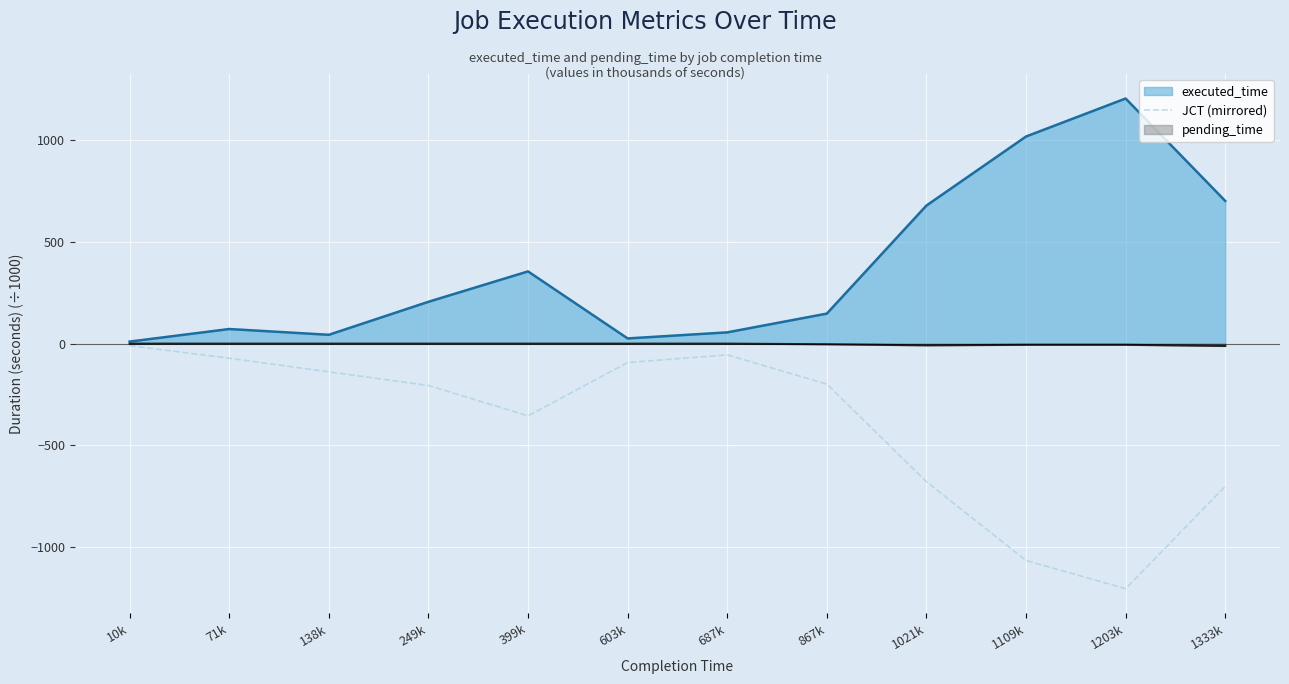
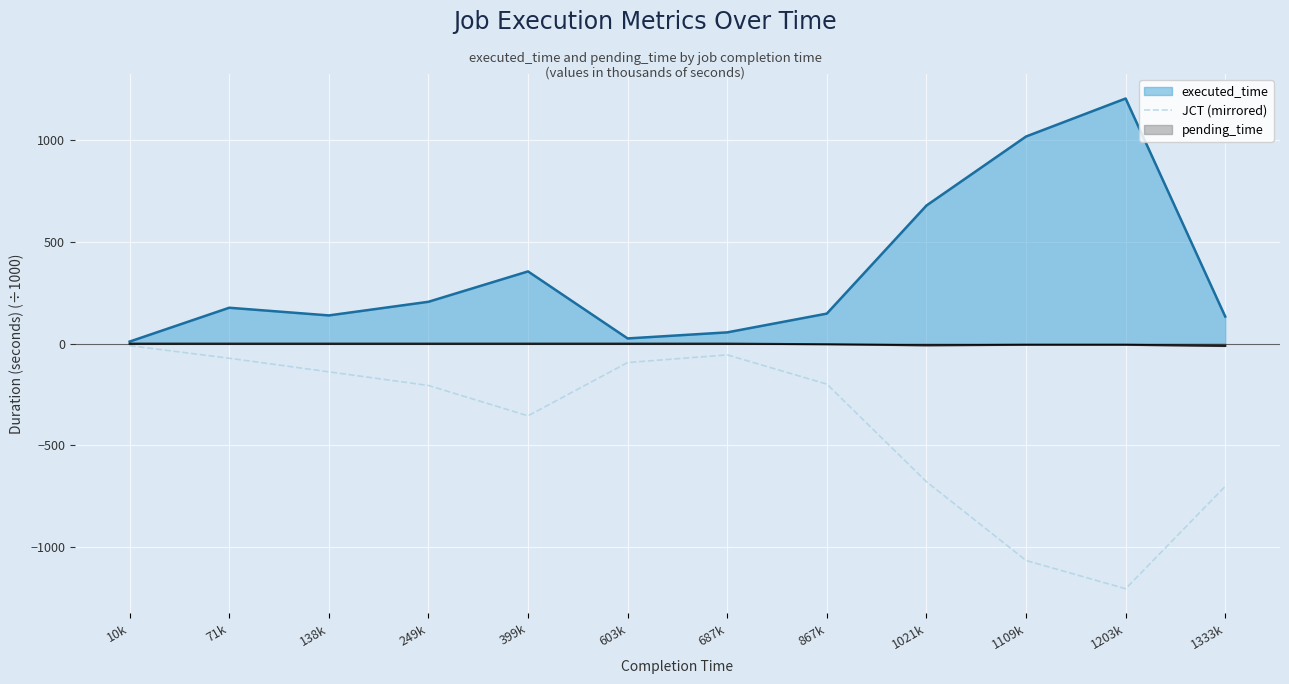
  {
    "executed_time": {
-     "71k": 70,
-     "138k": 40,
+     "71k": 180,
+     "138k": 140,
      "249k": 210,
      "399k": 350,
      "603k": 30,
      "687k": 60,
      "867k": 150,
      "1021k": 680,
      "1109k": 1020,
      "1203k": 1200,
-     "1333k": 700
+     "1333k": 130
    },
    "JCT (mirrored)": {
      "71k": -70,
      "138k": -140,
      "249k": -210,
      "399k": -350,
      "603k": -90,
      "687k": -60,
      "867k": -200,
      "1021k": -680,
      "1109k": -1060,
      "1203k": -1200,
      "1333k": -700
    }
  }
